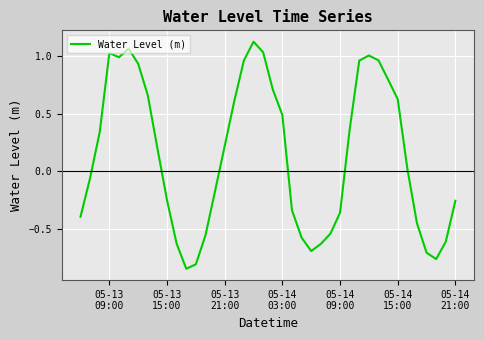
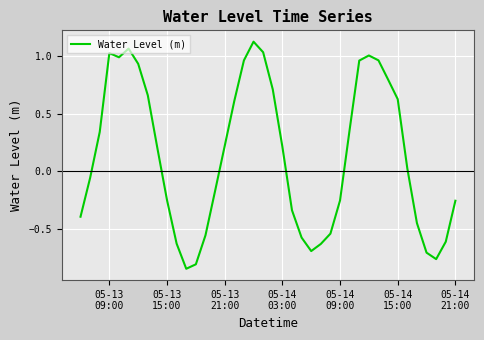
  {
    "05-13 09:00": 1.02,
    "05-13 15:00": -0.25,
    "05-13 21:00": 0.22,
-   "05-14 03:00": 0.49,
-   "05-14 09:00": -0.36,
+   "05-14 03:00": 0.21,
+   "05-14 09:00": -0.25,
    "05-14 15:00": 0.63,
    "05-14 21:00": -0.25
  }
